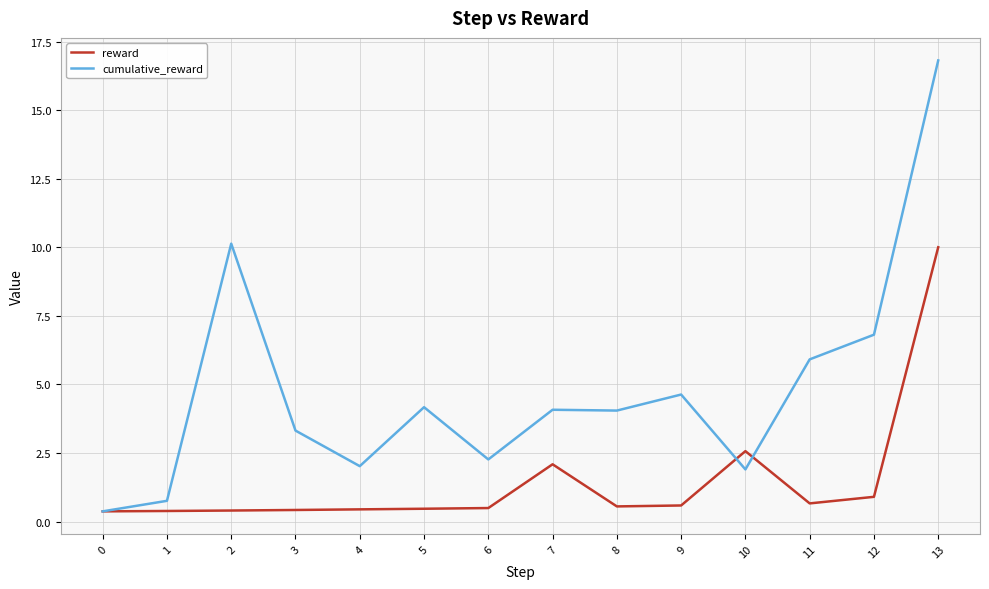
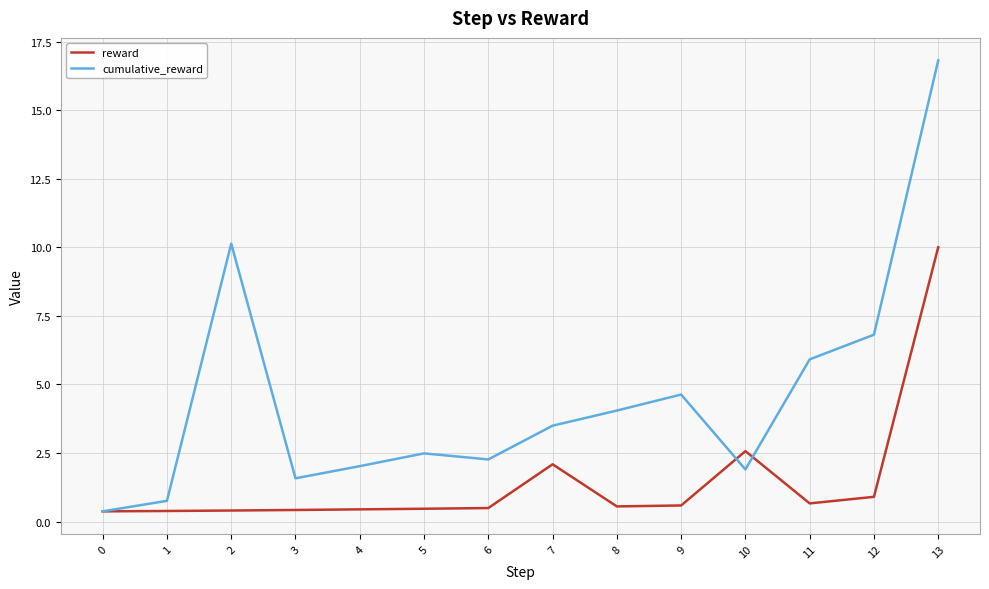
  {
    "reward": {
      "1": 0.4,
      "2": 0.4,
      "3": 0.4,
      "4": 0.4,
      "5": 0.5,
      "6": 0.5,
      "7": 2.1,
      "8": 0.6,
      "9": 0.6,
      "10": 2.6,
      "11": 0.7,
      "12": 0.9,
      "13": 10.0
    },
    "cumulative_reward": {
      "1": 0.8,
      "2": 10.1,
-     "3": 3.3,
+     "3": 1.6,
      "4": 2.0,
-     "5": 4.2,
+     "5": 2.5,
      "6": 2.3,
-     "7": 4.1,
+     "7": 3.5,
      "8": 4.0,
      "9": 4.6,
      "10": 1.9,
      "11": 5.9,
      "12": 6.8,
      "13": 16.8
    }
  }
